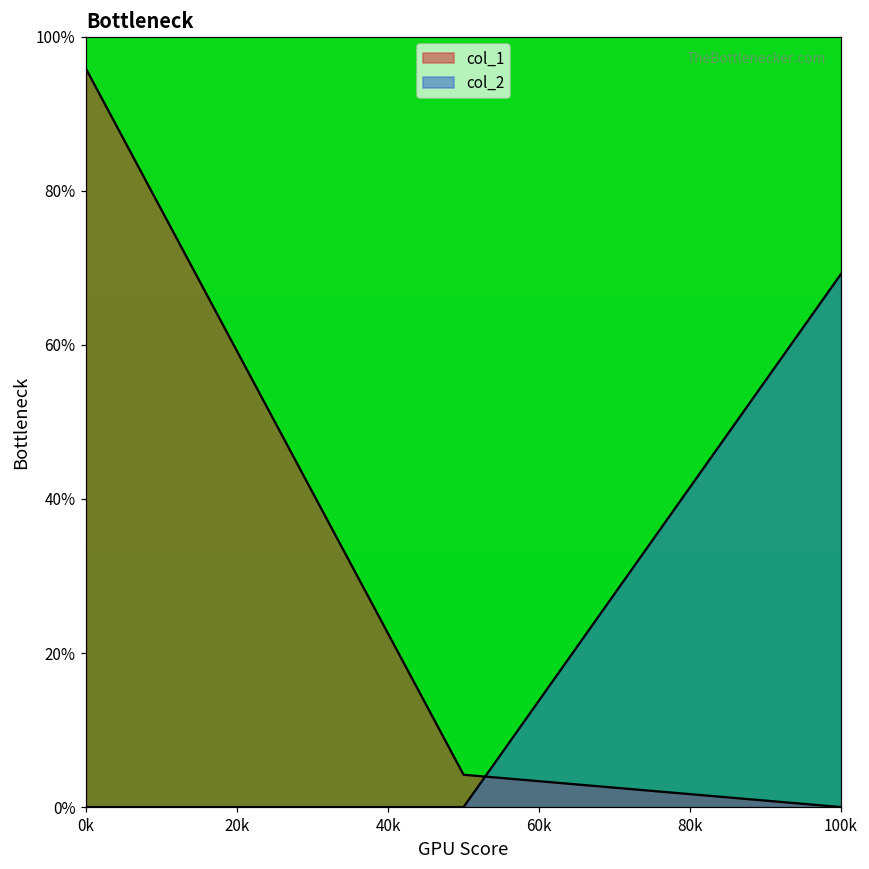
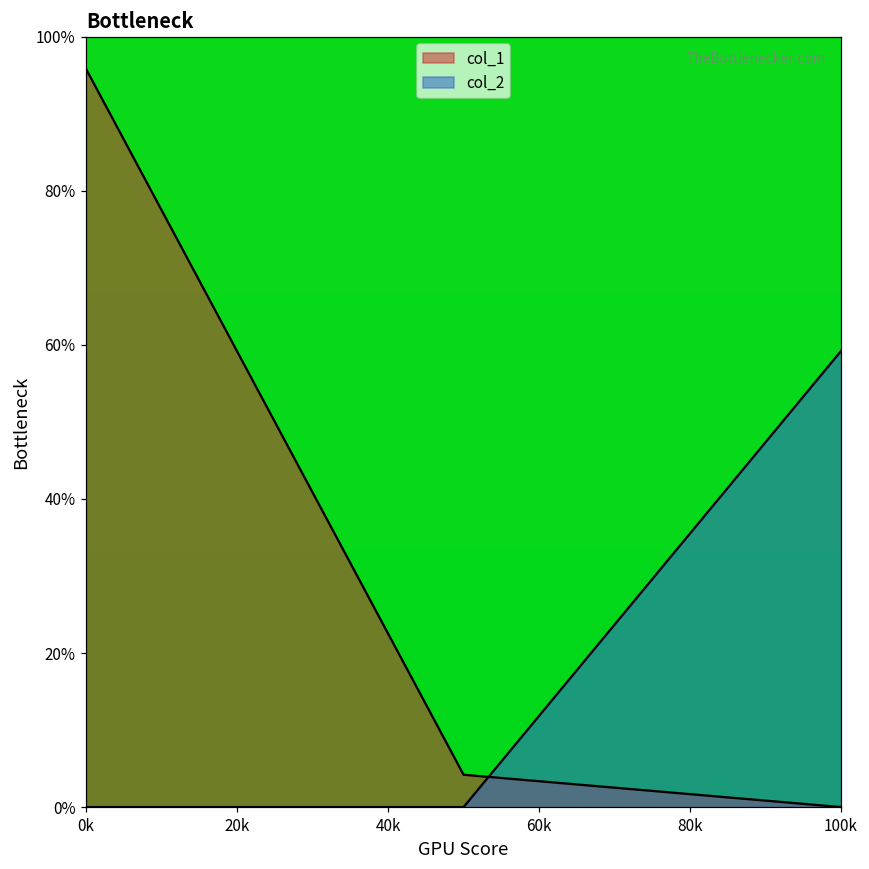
  {
    "col_1": {
      "0k": "96%",
      "100k": "0%"
    },
    "col_2": {
      "0k": "0%",
-     "100k": "69%"
+     "100k": "59%"
    }
  }
